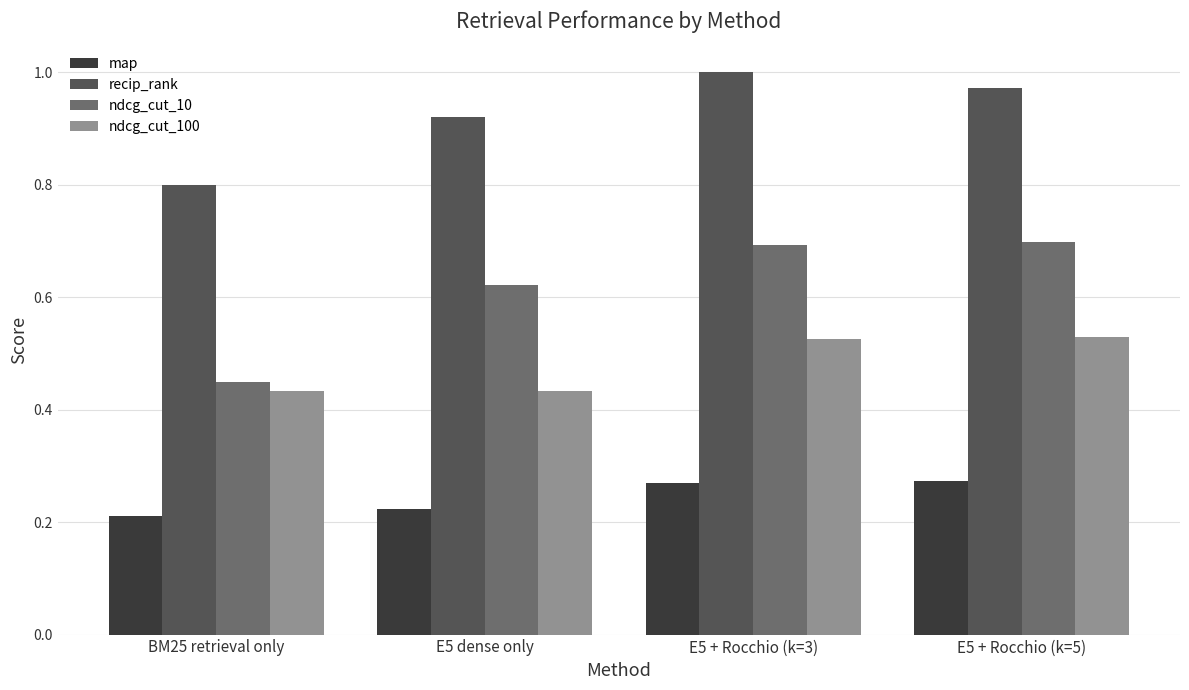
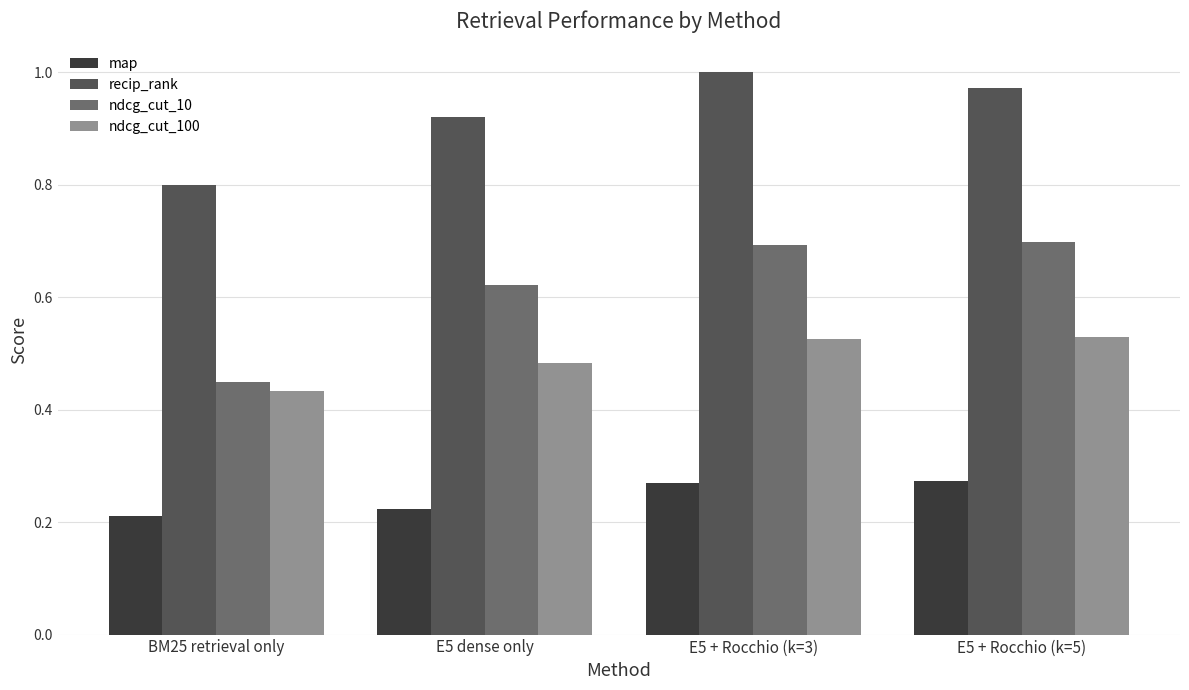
  {
    "ndcg_cut_100": {
      "BM25 retrieval only": 0.43,
-     "E5 dense only": 0.43,
+     "E5 dense only": 0.48,
      "E5 + Rocchio (k=3)": 0.53,
      "E5 + Rocchio (k=5)": 0.53
    }
  }
